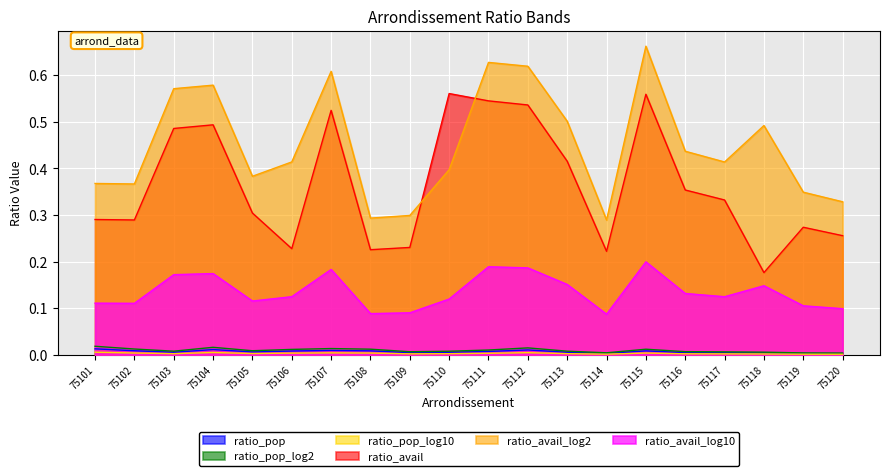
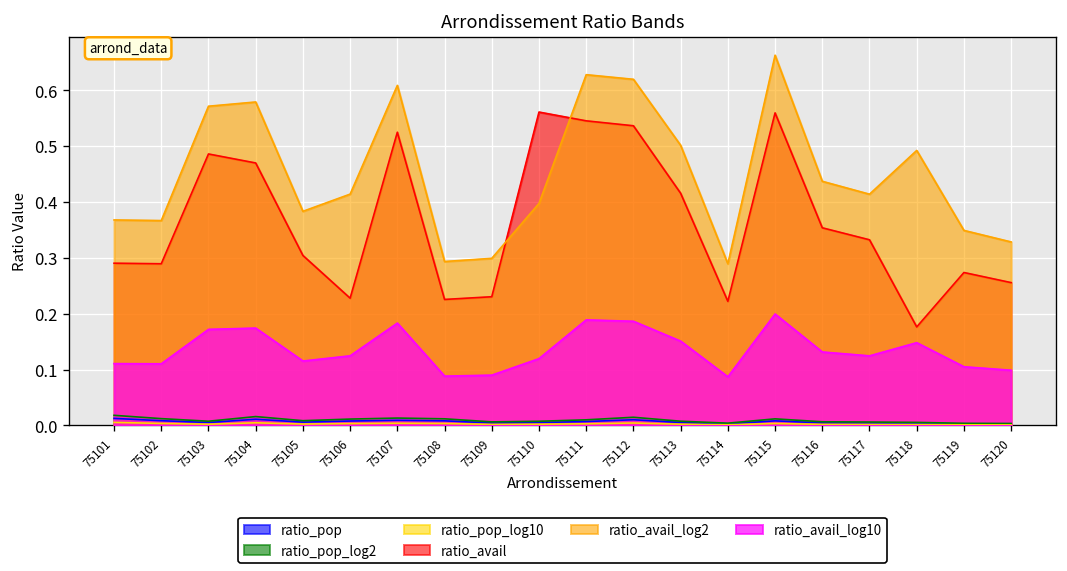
  {
    "ratio_pop": {
      "75101": 0.01
    },
    "ratio_pop_log2": {
      "75101": 0.02
    },
    "ratio_avail": {
      "75101": 0.29,
      "75102": 0.29,
      "75103": 0.49,
-     "75104": 0.49,
+     "75104": 0.47,
      "75105": 0.30,
      "75106": 0.23,
      "75107": 0.52,
      "75108": 0.23,
      "75109": 0.23,
      "75110": 0.56,
      "75111": 0.55,
      "75112": 0.54,
      "75113": 0.42,
      "75114": 0.22,
      "75115": 0.56,
      "75116": 0.35,
      "75117": 0.33,
      "75118": 0.18,
      "75119": 0.27,
      "75120": 0.26
    },
    "ratio_avail_log10": {
      "75101": 0.11,
      "75102": 0.11,
      "75103": 0.17,
      "75104": 0.17,
      "75105": 0.12,
      "75106": 0.12,
      "75107": 0.18,
      "75108": 0.09,
      "75109": 0.09,
      "75110": 0.12,
      "75111": 0.19,
      "75112": 0.19,
      "75113": 0.15,
      "75114": 0.09,
      "75115": 0.20,
      "75116": 0.13,
      "75117": 0.12,
      "75118": 0.15,
      "75119": 0.11,
      "75120": 0.10
    }
  }
